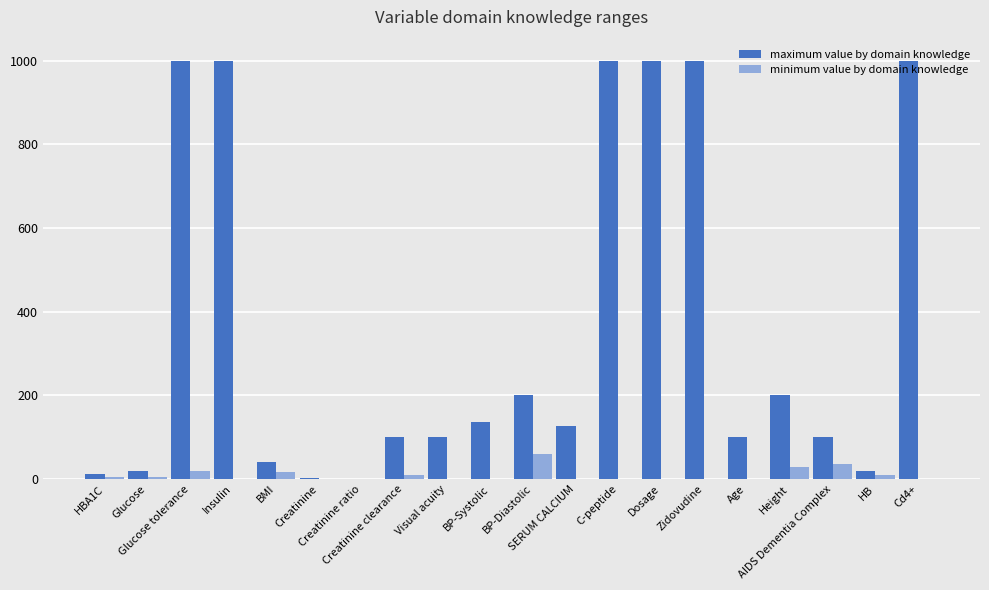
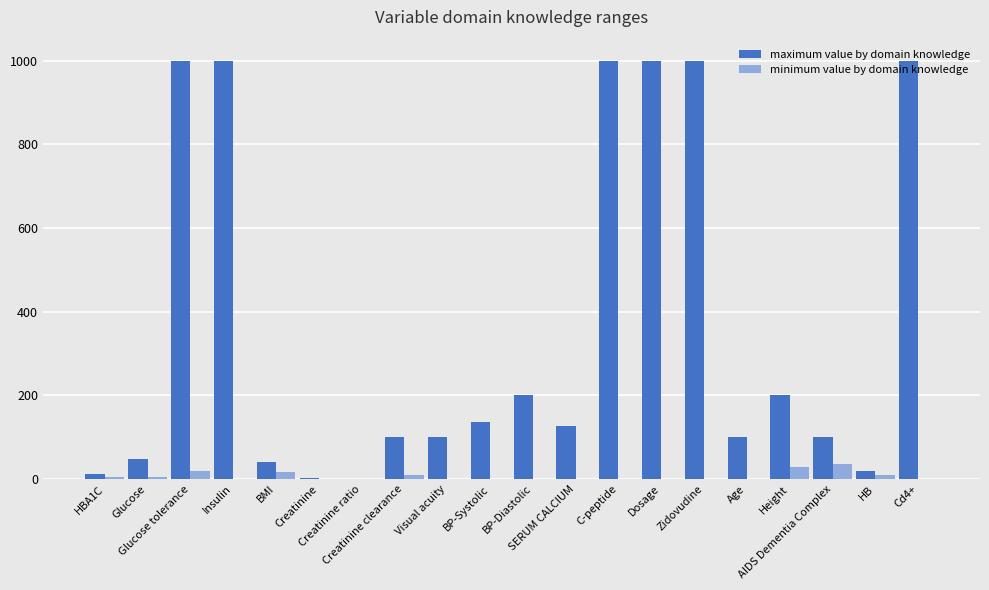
  {
    "maximum value by domain knowledge": {
      "HBA1C": 10,
-     "Glucose": 20,
+     "Glucose": 50,
      "Glucose tolerance": 1000,
      "Insulin": 1000,
      "BMI": 40,
      "Creatinine clearance": 100,
      "Visual acuity": 100,
      "BP-Systolic": 140,
      "BP-Diastolic": 200,
      "SERUM CALCIUM": 130,
      "C-peptide": 1000,
      "Dosage": 1000,
      "Zidovudine": 1000,
      "Age": 100,
      "Height": 200,
      "AIDS Dementia Complex": 100,
      "HB": 20,
      "Cd4+": 1000
    },
    "minimum value by domain knowledge": {
      "Glucose tolerance": 20,
      "Insulin": 0,
      "BMI": 20,
      "Creatinine ratio": 0,
      "Creatinine clearance": 10,
      "Visual acuity": 0,
      "BP-Systolic": 0,
-     "BP-Diastolic": 60,
+     "BP-Diastolic": 0,
      "SERUM CALCIUM": 0,
      "C-peptide": 0,
      "Dosage": 0,
      "Zidovudine": 0,
      "Age": 0,
      "Height": 30,
      "AIDS Dementia Complex": 40,
      "HB": 10,
      "Cd4+": 0
    }
  }
